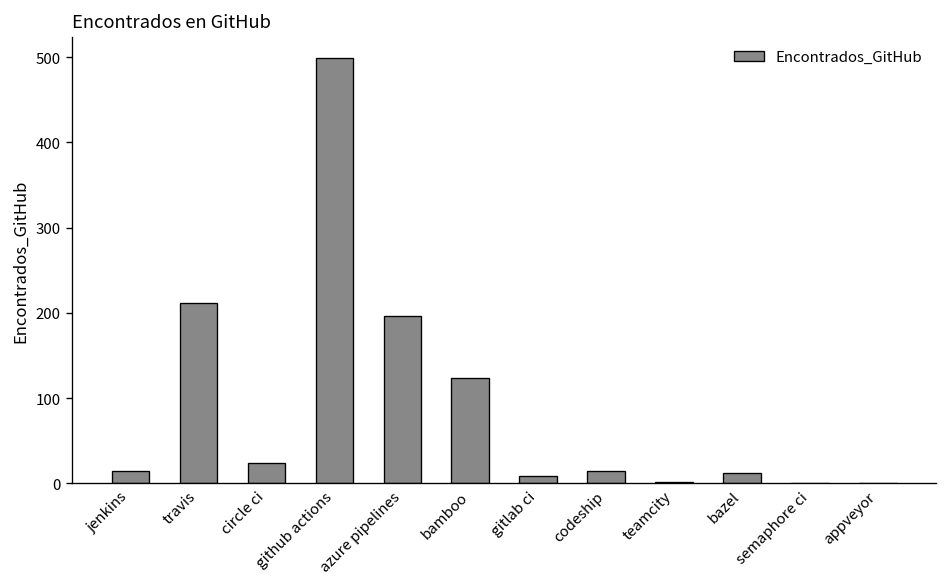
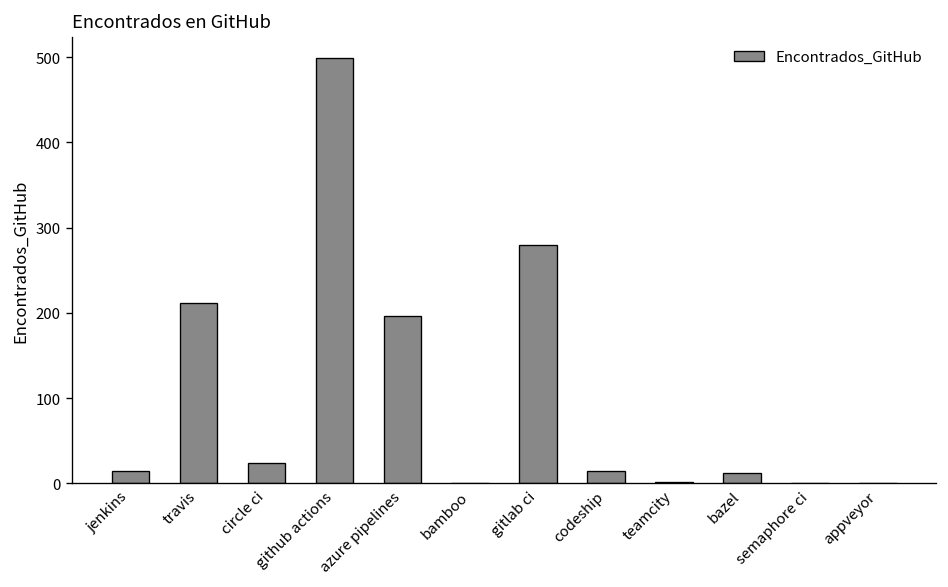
  {
    "jenkins": 10,
    "travis": 210,
    "circle ci": 20,
    "github actions": 500,
    "azure pipelines": 200,
-   "bamboo": 120,
-   "gitlab ci": 10,
+   "bamboo": 0,
+   "gitlab ci": 280,
    "codeship": 20,
    "bazel": 10,
    "semaphore ci": 0,
    "appveyor": 0
  }
